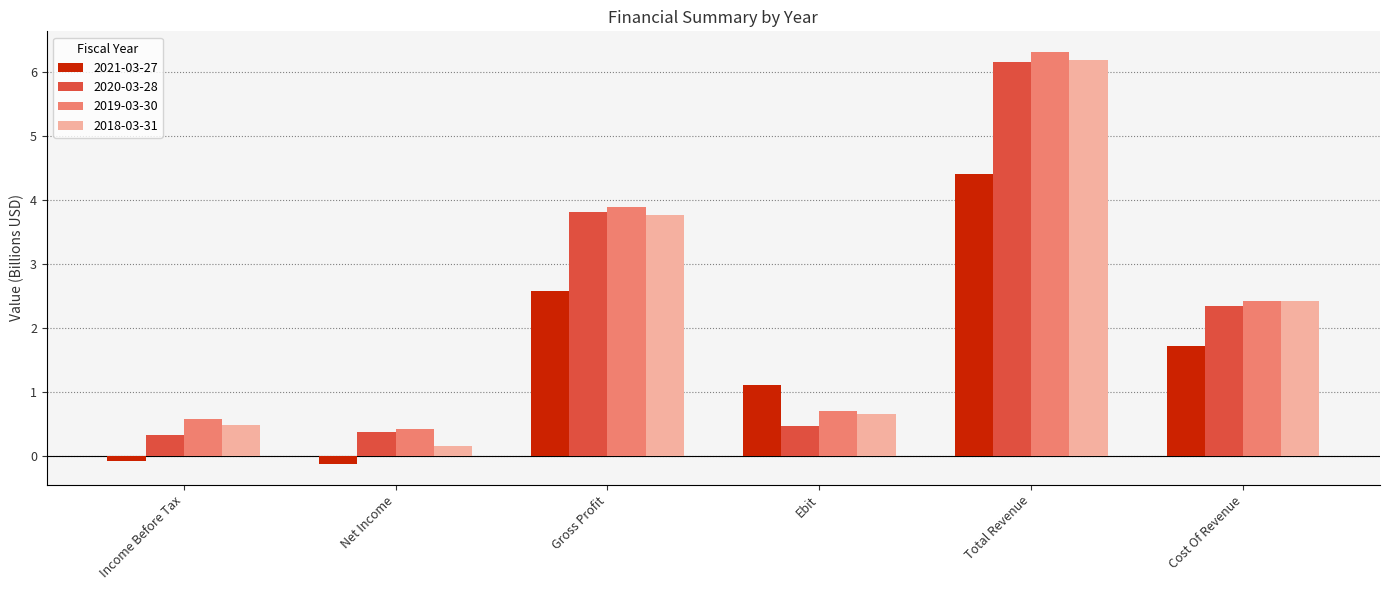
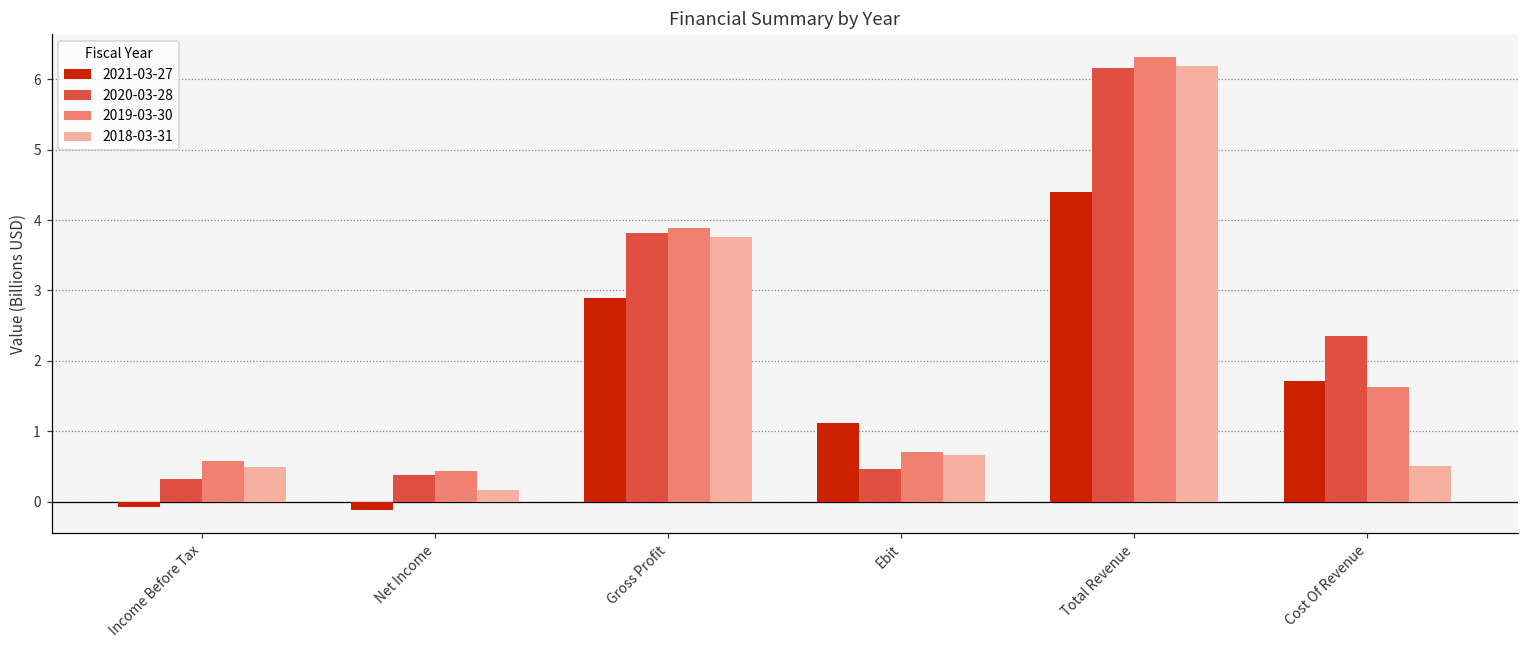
  {
    "2021-03-27": {
      "Income Before Tax": -0.1,
      "Net Income": -0.1,
-     "Gross Profit": 2.6,
+     "Gross Profit": 2.9,
      "Ebit": 1.1,
      "Total Revenue": 4.4,
      "Cost Of Revenue": 1.7
    },
    "2020-03-28": {
      "Income Before Tax": 0.3,
      "Net Income": 0.4,
      "Gross Profit": 3.8,
      "Ebit": 0.5,
      "Total Revenue": 6.2,
      "Cost Of Revenue": 2.3
    },
    "2019-03-30": {
      "Income Before Tax": 0.6,
      "Net Income": 0.4,
      "Gross Profit": 3.9,
      "Ebit": 0.7,
      "Total Revenue": 6.3,
-     "Cost Of Revenue": 2.4
+     "Cost Of Revenue": 1.6
    },
    "2018-03-31": {
      "Income Before Tax": 0.5,
      "Net Income": 0.2,
      "Gross Profit": 3.8,
      "Ebit": 0.7,
      "Total Revenue": 6.2,
-     "Cost Of Revenue": 2.4
+     "Cost Of Revenue": 0.5
    }
  }
